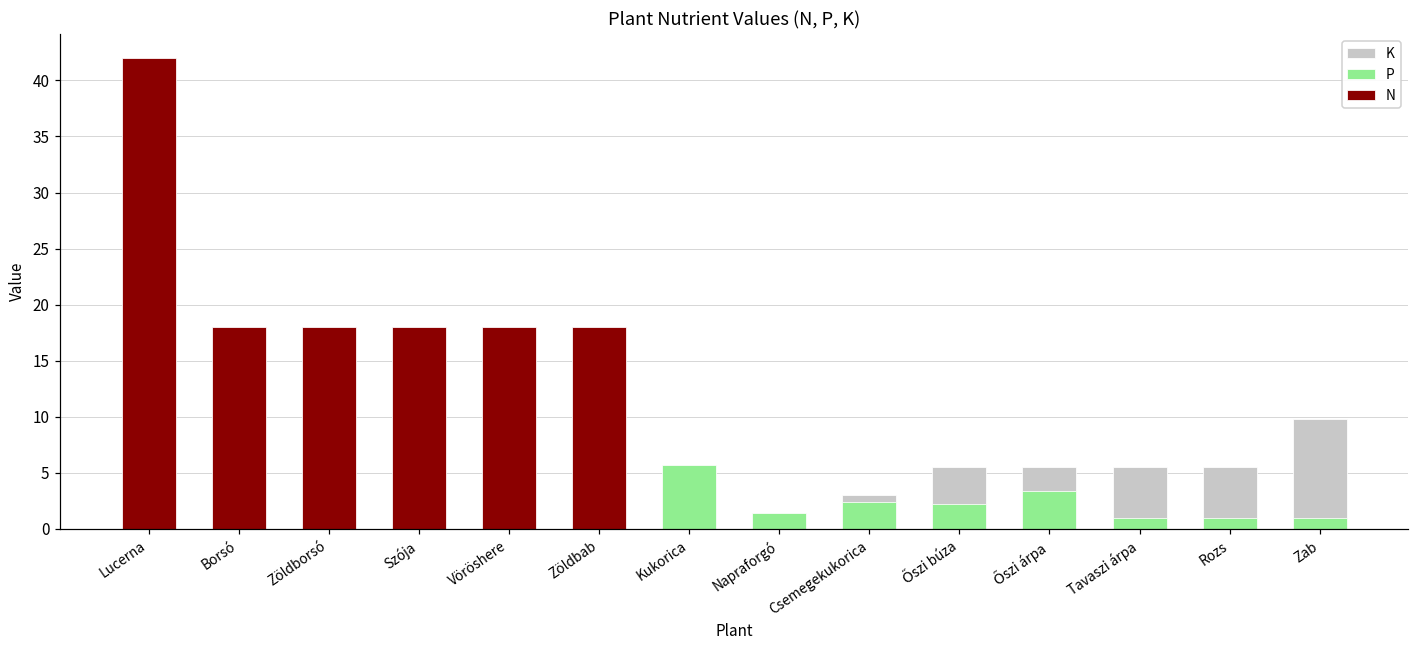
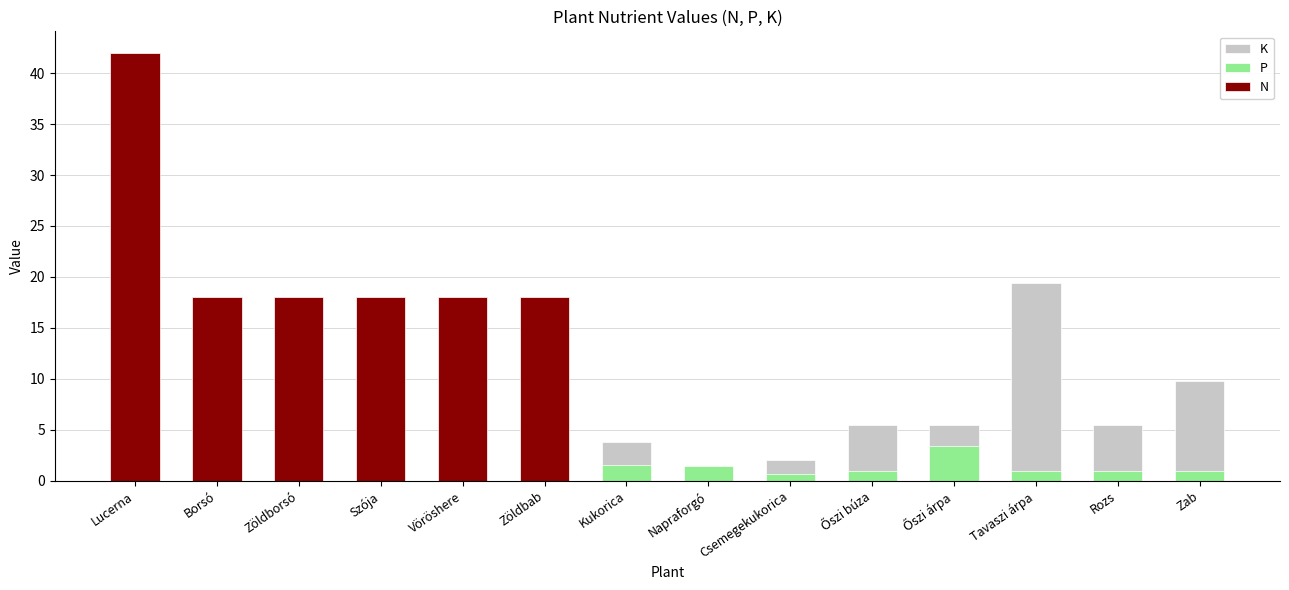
  {
    "K": {
      "Lucerna": 0.0,
      "Borsó": 0.0,
      "Zöldborsó": 0.0,
      "Szója": 0.0,
      "Vöröshere": 0.0,
      "Zöldbab": 0.0,
-     "Csemegekukorica": 3,
+     "Csemegekukorica": 2,
      "Őszi búza": 5.5,
      "Őszi árpa": 5.5,
-     "Tavaszi árpa": 5.5,
+     "Tavaszi árpa": 19.4,
      "Rozs": 5.5,
      "Zab": 9.8
    },
    "P": {
      "Lucerna": 0.0,
      "Borsó": 0.0,
      "Zöldborsó": 0.0,
      "Szója": 0.0,
      "Vöröshere": 0.0,
      "Zöldbab": 0.0,
-     "Kukorica": 5.7,
+     "Kukorica": 1.5,
      "Napraforgó": 1.4,
-     "Csemegekukorica": 2.4,
-     "Őszi búza": 2.2
+     "Csemegekukorica": 0.7,
+     "Őszi búza": 1.0
    },
    "N": {
      "Lucerna": 42.0,
      "Borsó": 18.0,
      "Zöldborsó": 18.0,
      "Szója": 18.0,
      "Vöröshere": 18.0,
      "Zöldbab": 18.0,
      "Kukorica": 0.0,
      "Napraforgó": 0.0,
      "Csemegekukorica": 0.0,
      "Őszi búza": 0.0,
      "Őszi árpa": 0.0,
      "Tavaszi árpa": 0.0,
      "Rozs": 0.0,
      "Zab": 0.0
    }
  }
